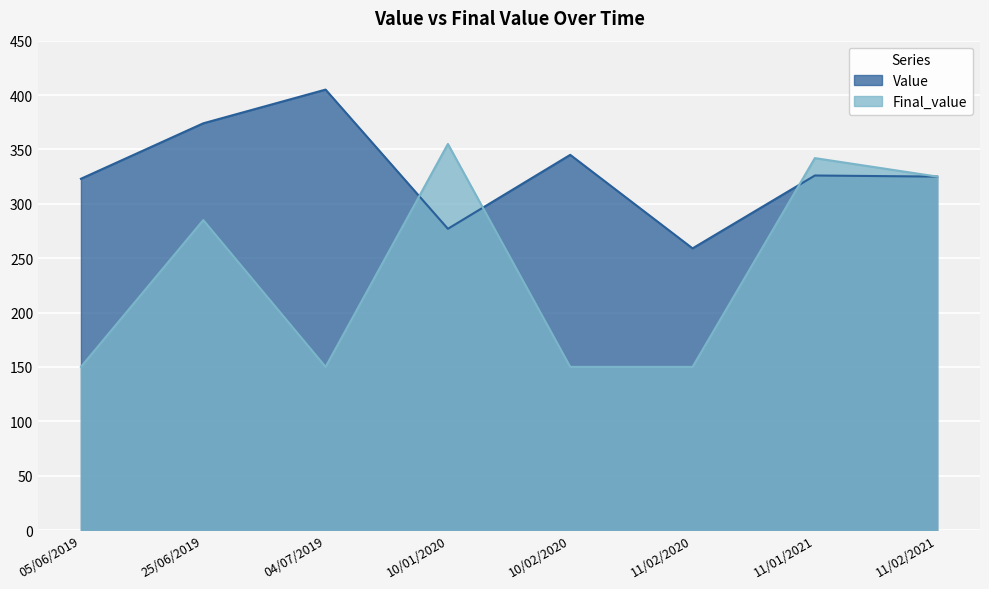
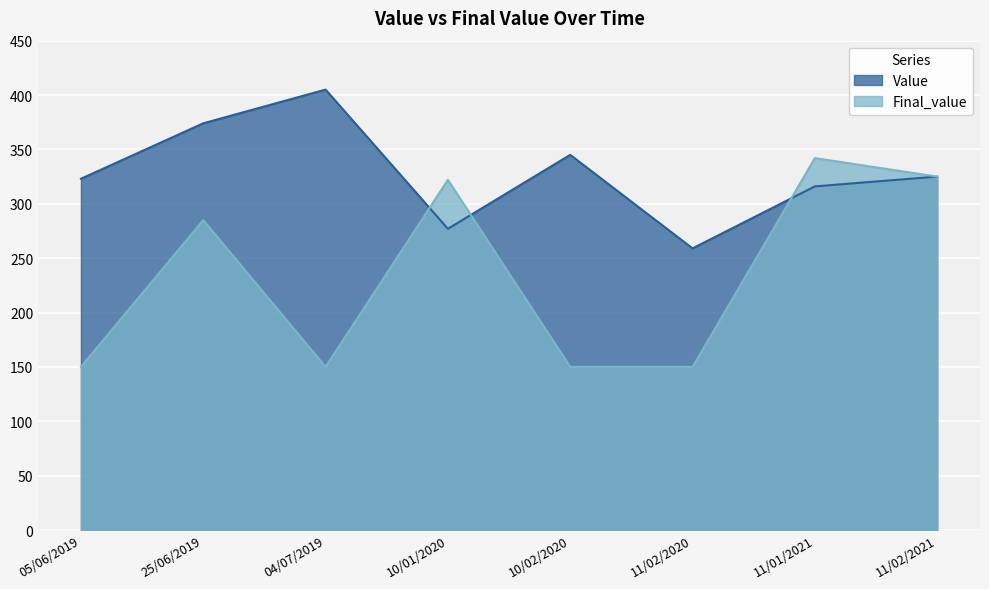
  {
    "Value": {
      "05/06/2019": 323,
      "25/06/2019": 374,
      "04/07/2019": 405,
      "10/01/2020": 277,
      "10/02/2020": 345,
      "11/02/2020": 259,
-     "11/01/2021": 326
+     "11/01/2021": 316
    },
    "Final_value": {
      "05/06/2019": 150,
      "25/06/2019": 285,
      "04/07/2019": 150,
-     "10/01/2020": 355,
+     "10/01/2020": 322,
      "10/02/2020": 150,
      "11/02/2020": 150,
      "11/01/2021": 342
    }
  }
